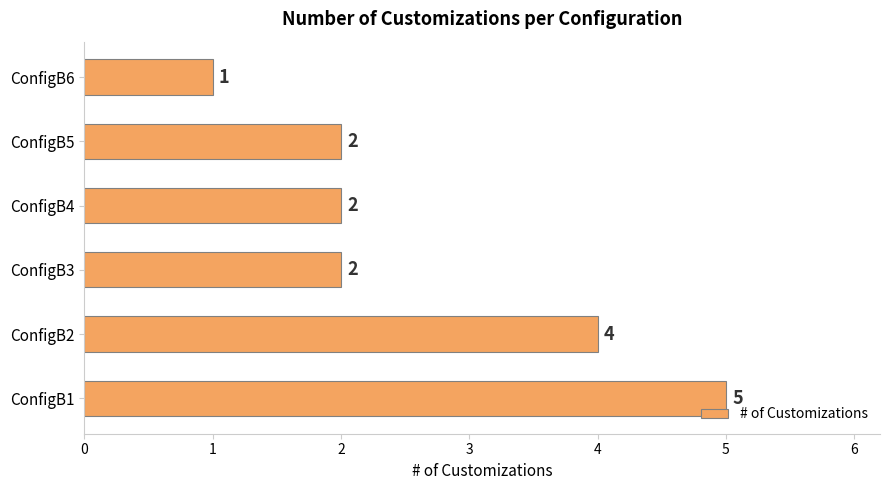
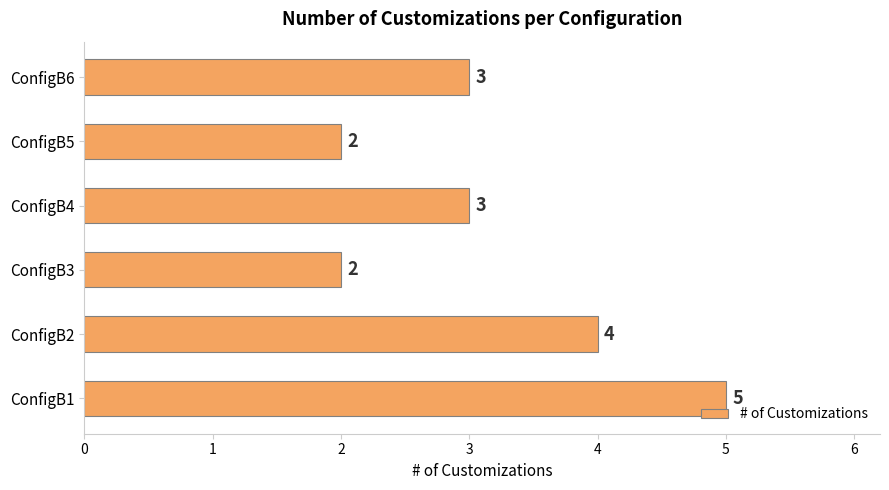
  {
-   "ConfigB6": 1,
+   "ConfigB6": 3,
    "ConfigB5": 2,
-   "ConfigB4": 2,
+   "ConfigB4": 3,
    "ConfigB3": 2,
    "ConfigB2": 4,
    "ConfigB1": 5
  }
